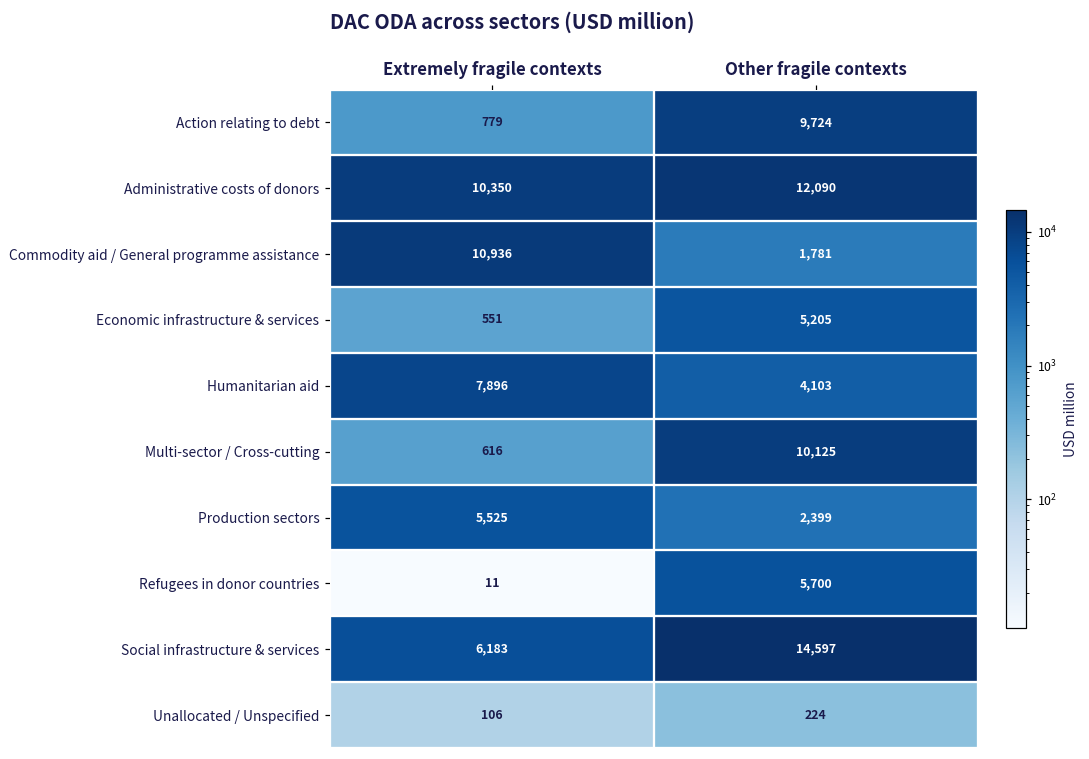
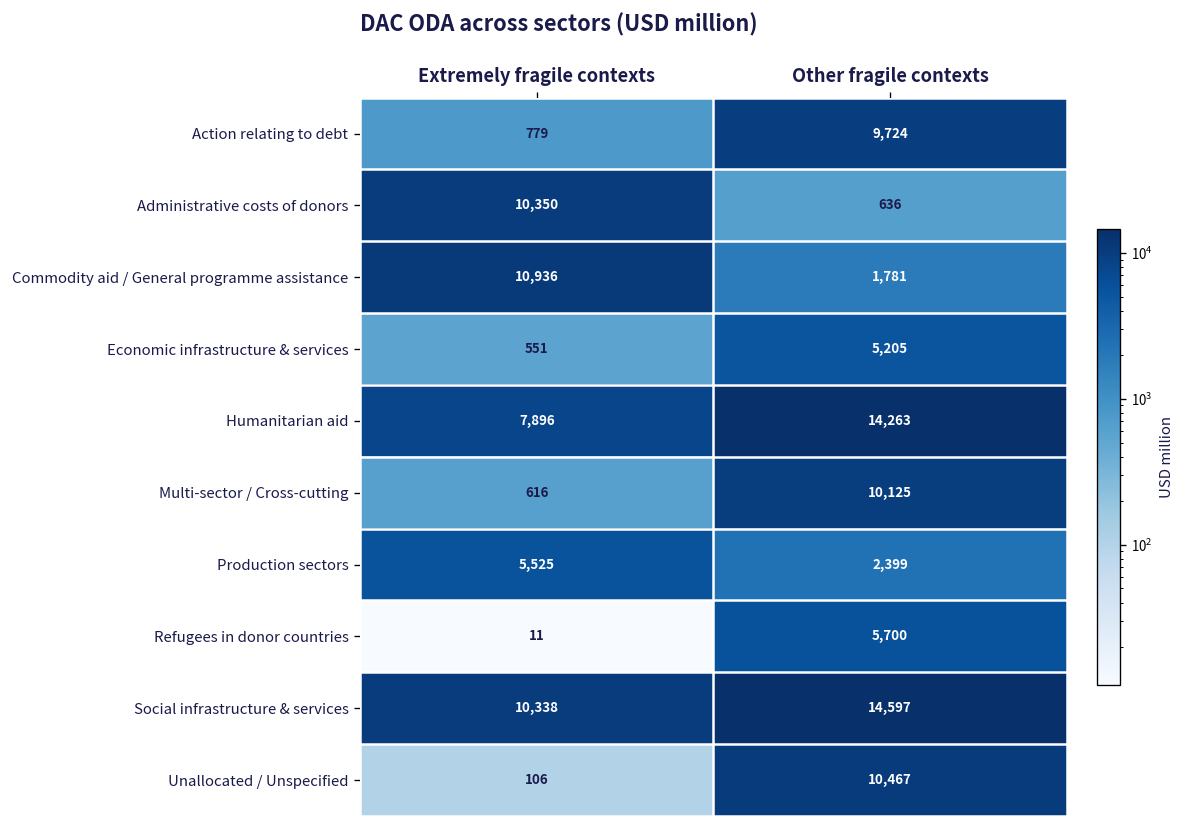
  {
    "Action relating to debt": {
      "Extremely fragile contexts": "779",
      "Other fragile contexts": "9,724"
    },
    "Administrative costs of donors": {
      "Extremely fragile contexts": "10,350",
-     "Other fragile contexts": "12,090"
+     "Other fragile contexts": "636"
    },
    "Commodity aid / General programme assistance": {
      "Extremely fragile contexts": "10,936",
      "Other fragile contexts": "1,781"
    },
    "Economic infrastructure & services": {
      "Extremely fragile contexts": "551",
      "Other fragile contexts": "5,205"
    },
    "Humanitarian aid": {
      "Extremely fragile contexts": "7,896",
-     "Other fragile contexts": "4,103"
+     "Other fragile contexts": "14,263"
    },
    "Multi-sector / Cross-cutting": {
      "Extremely fragile contexts": "616",
      "Other fragile contexts": "10,125"
    },
    "Production sectors": {
      "Extremely fragile contexts": "5,525",
      "Other fragile contexts": "2,399"
    },
    "Refugees in donor countries": {
      "Extremely fragile contexts": "11",
      "Other fragile contexts": "5,700"
    },
    "Social infrastructure & services": {
-     "Extremely fragile contexts": "6,183",
+     "Extremely fragile contexts": "10,338",
      "Other fragile contexts": "14,597"
    },
    "Unallocated / Unspecified": {
      "Extremely fragile contexts": "106",
-     "Other fragile contexts": "224"
+     "Other fragile contexts": "10,467"
    }
  }
